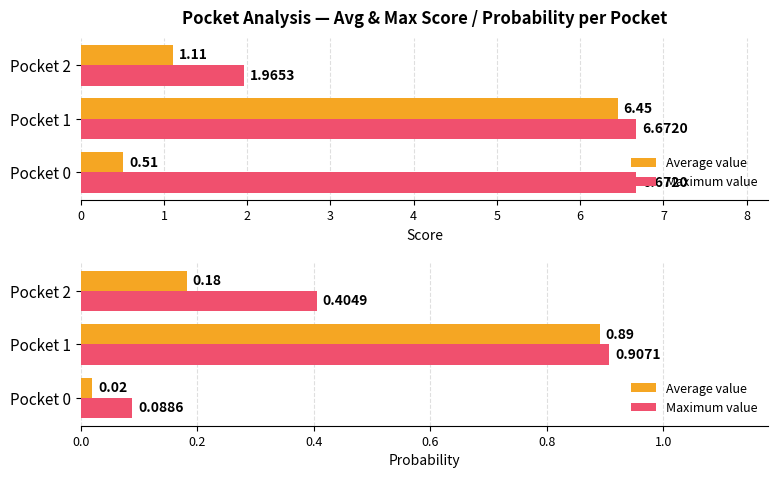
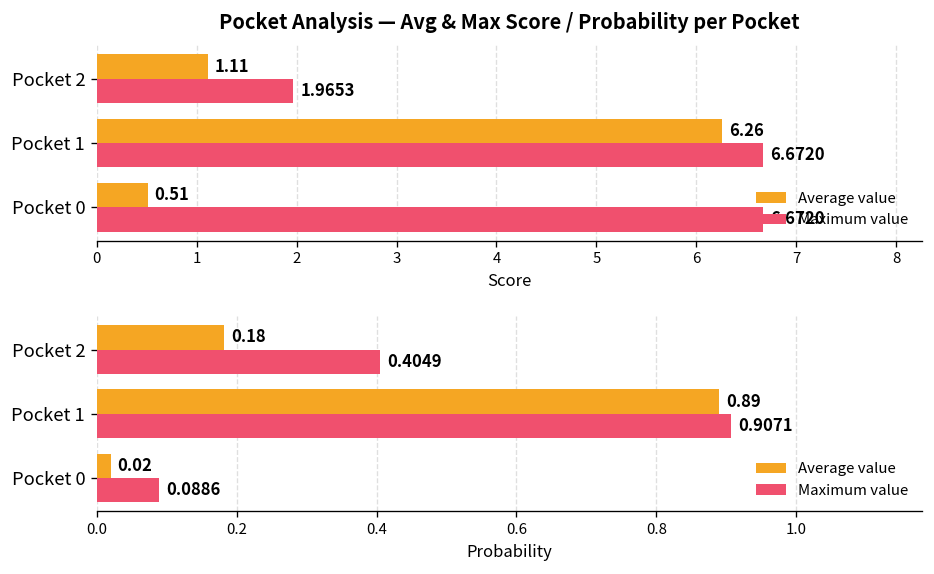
  {
    "Pocket Analysis — Avg & Max Score / Probability per Pocket": {
      "Average value": {
        "Pocket 2": 1.11,
-       "Pocket 1": 6.45,
+       "Pocket 1": 6.26,
        "Pocket 0": 0.51
      },
      "Maximum value": {
        "Pocket 2": 1.9653,
        "Pocket 1": 6.6720,
        "Pocket 0": 6.6720
      }
    }
  }
